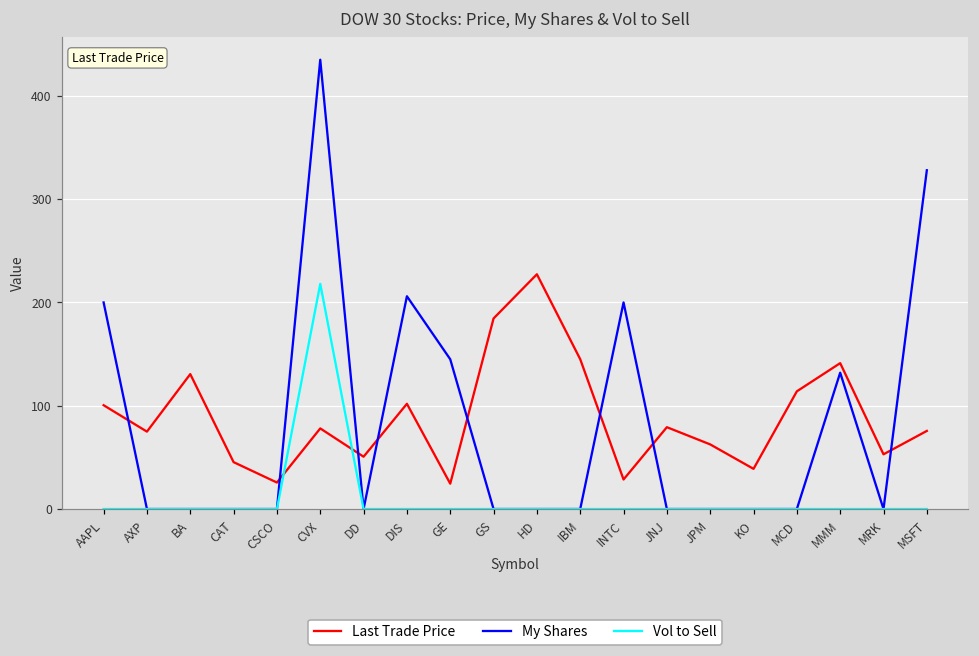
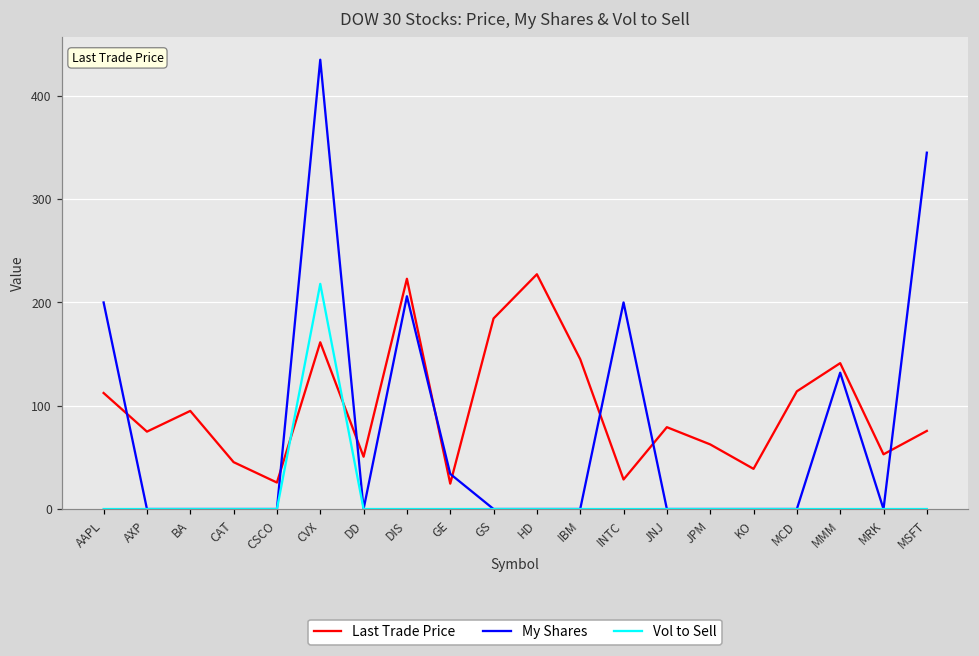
  {
    "Last Trade Price": {
-     "AAPL": 100,
+     "AAPL": 110,
      "AXP": 70,
-     "BA": 130,
+     "BA": 90,
      "CAT": 50,
      "CSCO": 30,
-     "CVX": 80,
+     "CVX": 160,
      "DD": 50,
-     "DIS": 100,
+     "DIS": 220,
      "GE": 20,
      "GS": 180,
      "HD": 230,
      "IBM": 150,
      "INTC": 30,
      "JNJ": 80,
      "JPM": 60,
      "KO": 40,
      "MCD": 110,
      "MMM": 140,
      "MRK": 50,
      "MSFT": 80
    },
    "My Shares": {
      "AAPL": 200,
      "CVX": 440,
      "DIS": 210,
-     "GE": 150,
+     "GE": 30,
      "INTC": 200,
      "MMM": 130,
-     "MSFT": 330
+     "MSFT": 350
    },
    "Vol to Sell": {
      "AAPL": 0,
      "CVX": 220,
      "DIS": 0,
      "GE": 0,
      "INTC": 0,
      "MMM": 0,
      "MSFT": 0
    }
  }
